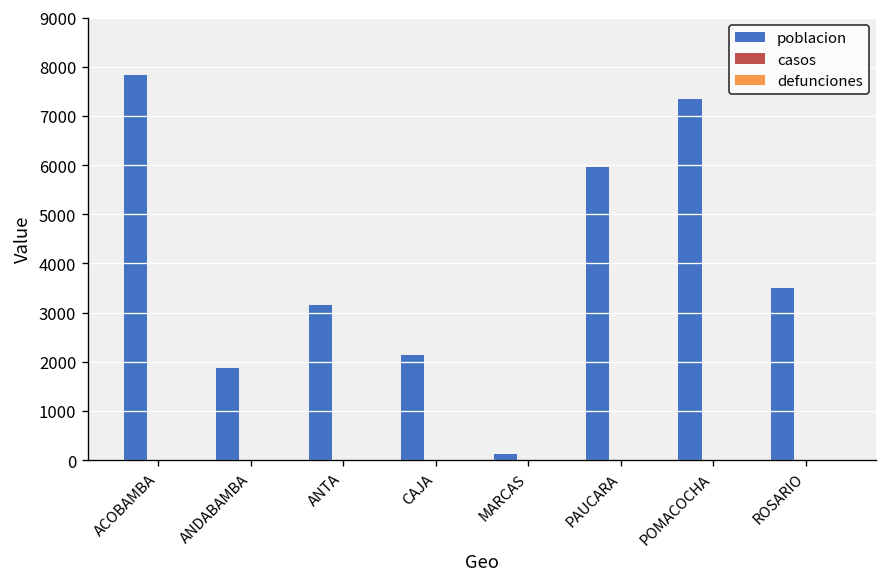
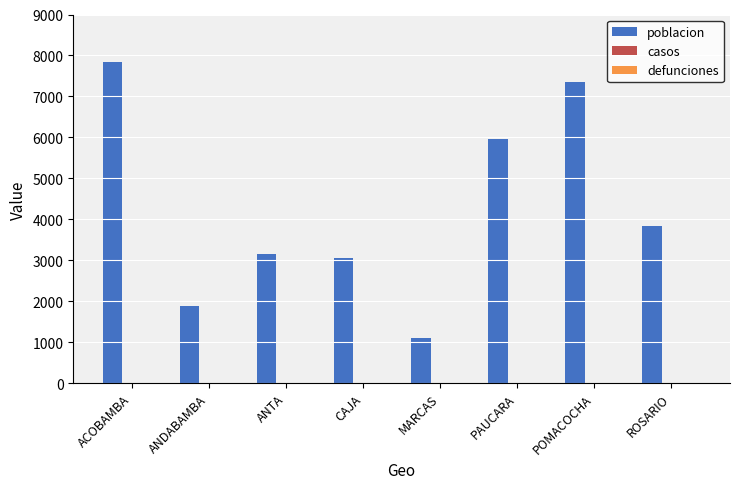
  {
    "poblacion": {
      "ACOBAMBA": 7800,
      "ANDABAMBA": 1900,
      "ANTA": 3200,
-     "CAJA": 2100,
-     "MARCAS": 100,
+     "CAJA": 3100,
+     "MARCAS": 1100,
      "PAUCARA": 6000,
      "POMACOCHA": 7300,
-     "ROSARIO": 3500
+     "ROSARIO": 3800
    },
    "casos": {
      "ACOBAMBA": 0,
      "ANDABAMBA": 0,
      "ANTA": 0,
      "CAJA": 0,
      "MARCAS": 0,
      "PAUCARA": 0,
      "POMACOCHA": 0,
      "ROSARIO": 0
    },
    "defunciones": {
      "ACOBAMBA": 0,
      "ANDABAMBA": 0,
      "ANTA": 0,
      "CAJA": 0,
      "MARCAS": 0,
      "PAUCARA": 0,
      "POMACOCHA": 0,
      "ROSARIO": 0
    }
  }
